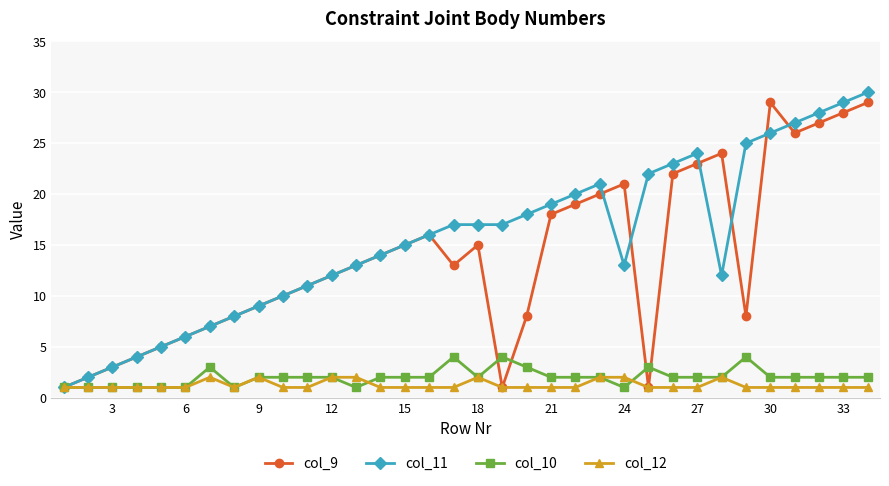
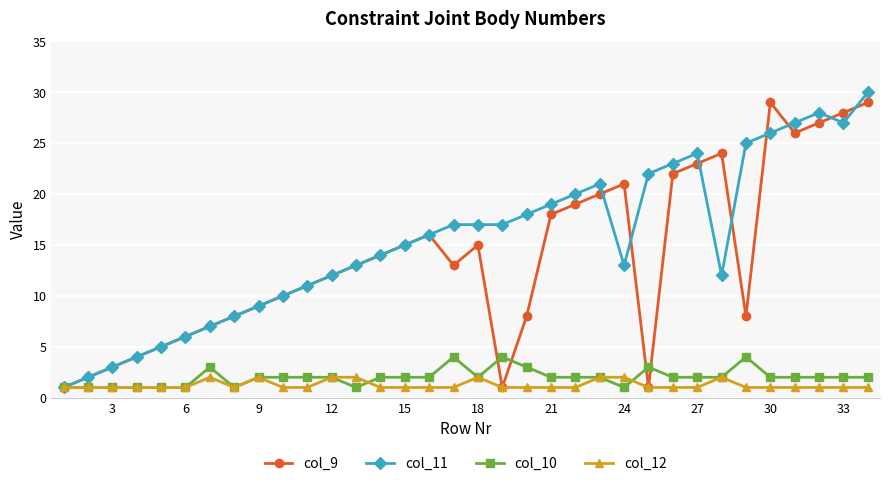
  {
    "col_9": {
      "18": 15,
      "21": 18,
      "24": 21,
      "27": 23,
      "30": 29,
      "33": 28
    },
    "col_11": {
      "18": 17,
      "21": 19,
      "24": 13,
      "27": 24,
      "30": 26,
-     "33": 29
+     "33": 27
    },
    "col_10": {
      "15": 2,
      "21": 2,
      "24": 1,
      "27": 2,
      "30": 2,
      "33": 2
    },
    "col_12": {
      "15": 1,
      "21": 1,
      "24": 2,
      "27": 1,
      "30": 1,
      "33": 1
    }
  }
